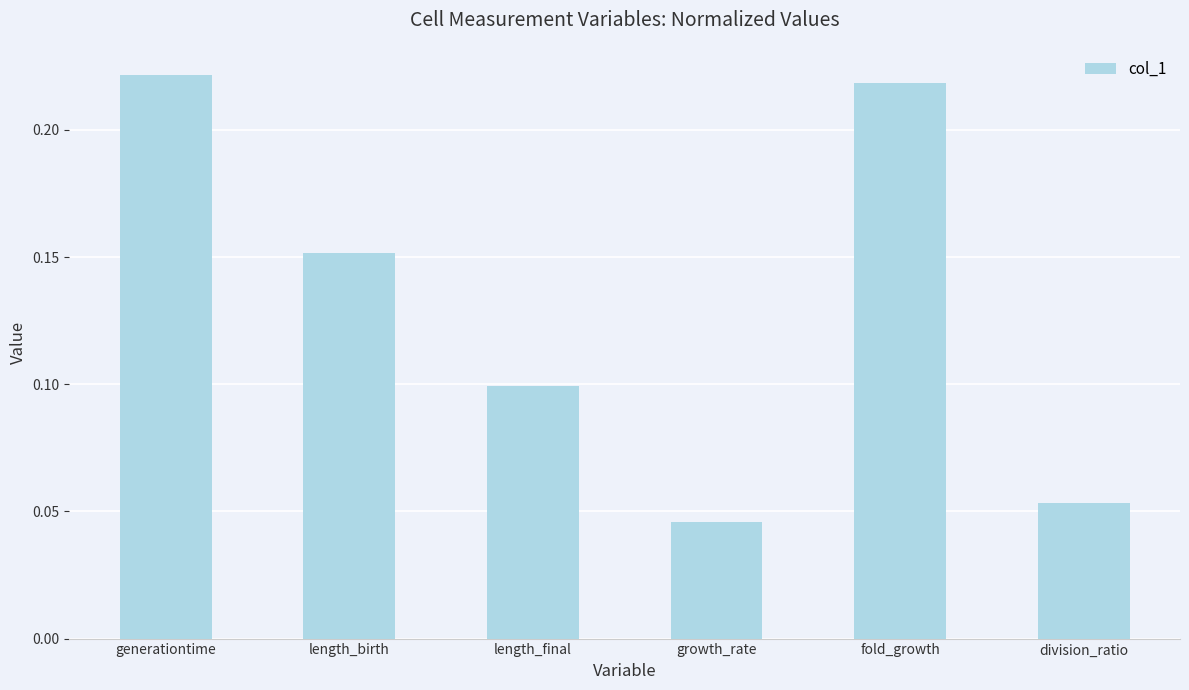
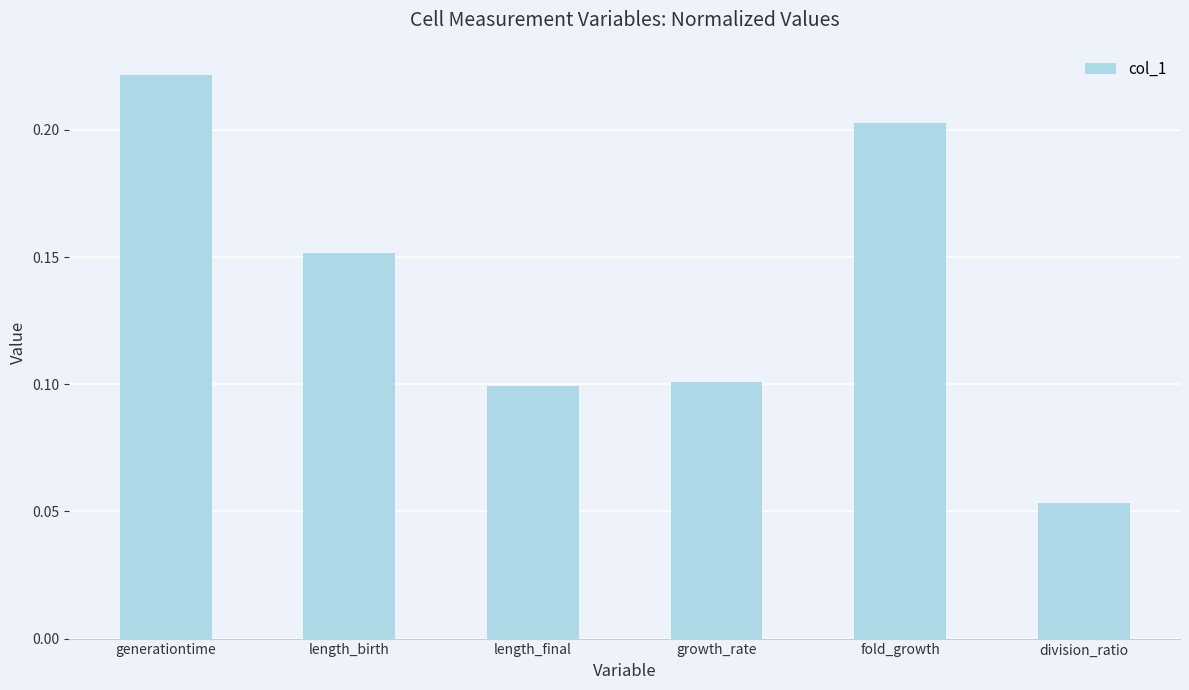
  {
    "generationtime": 0.222,
    "length_birth": 0.152,
    "length_final": 0.099,
-   "growth_rate": 0.046,
-   "fold_growth": 0.219,
+   "growth_rate": 0.101,
+   "fold_growth": 0.203,
    "division_ratio": 0.053
  }
